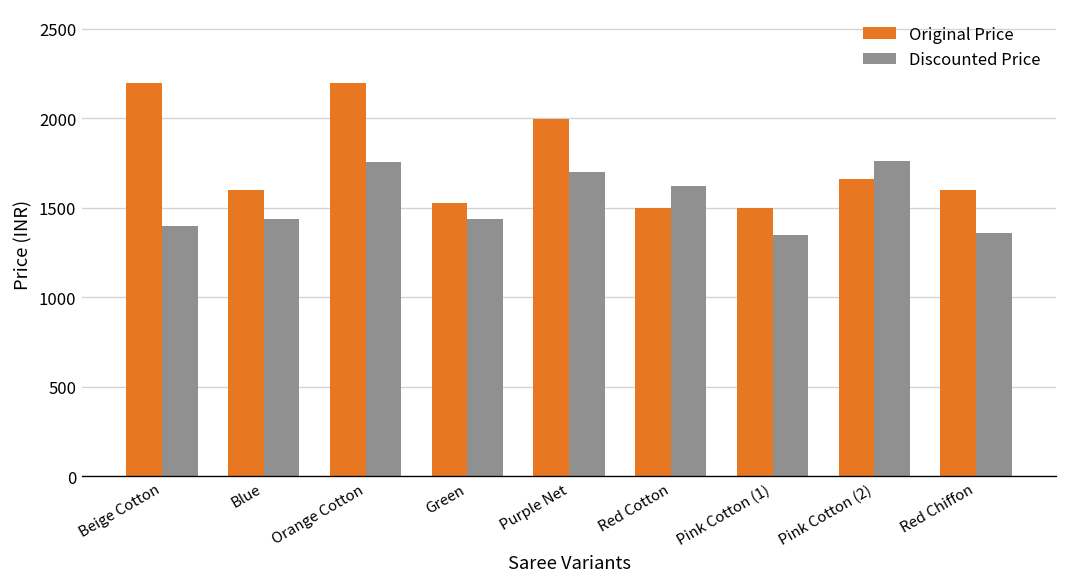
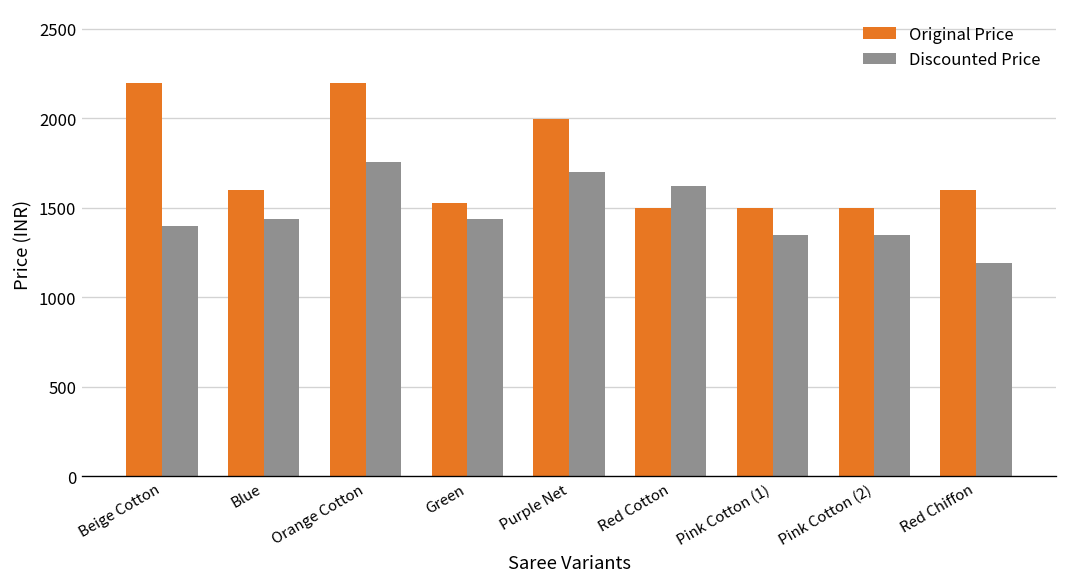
  {
    "Original Price": {
      "Beige Cotton": 2200,
      "Blue": 1600,
      "Orange Cotton": 2200,
      "Green": 1530,
      "Purple Net": 2000,
      "Red Cotton": 1500,
      "Pink Cotton (1)": 1500,
-     "Pink Cotton (2)": 1660,
+     "Pink Cotton (2)": 1500,
      "Red Chiffon": 1600
    },
    "Discounted Price": {
      "Beige Cotton": 1400,
      "Blue": 1440,
      "Orange Cotton": 1760,
      "Green": 1440,
      "Purple Net": 1700,
      "Red Cotton": 1620,
      "Pink Cotton (1)": 1350,
-     "Pink Cotton (2)": 1760,
-     "Red Chiffon": 1360
+     "Pink Cotton (2)": 1350,
+     "Red Chiffon": 1190
    }
  }
